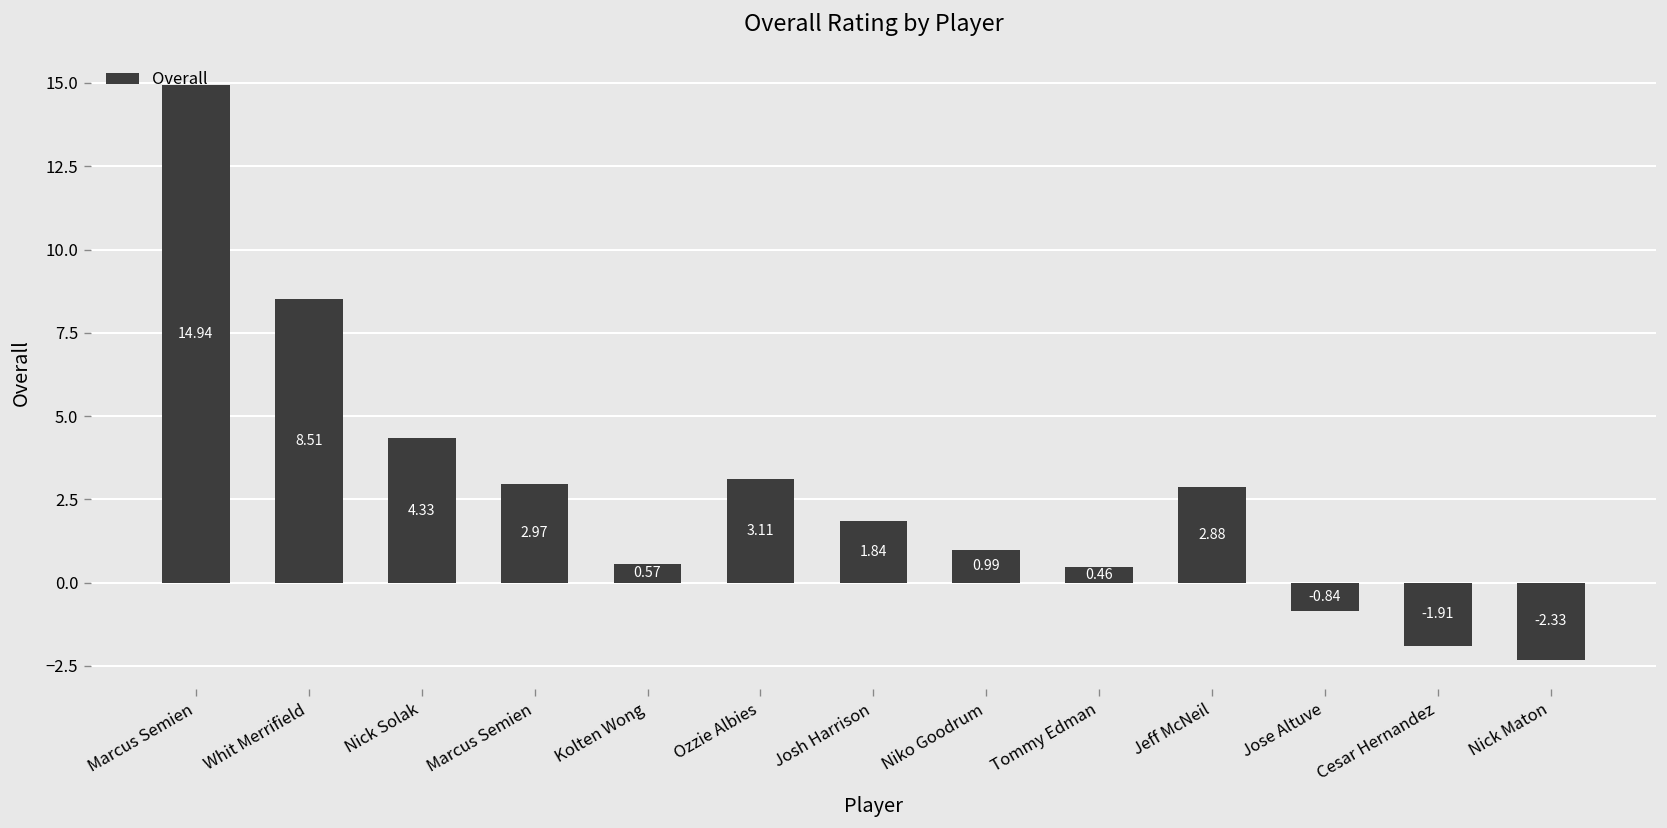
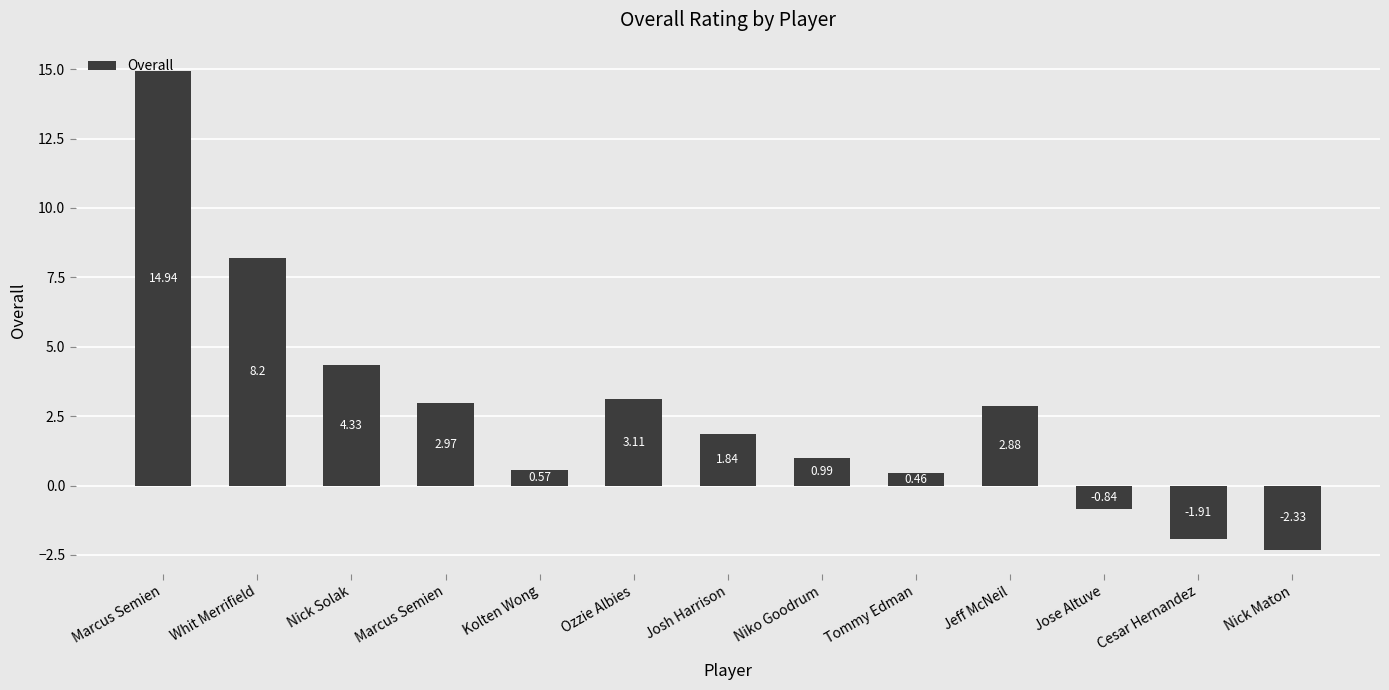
  {
-   "Whit Merrifield": 8.51,
+   "Whit Merrifield": 8.2,
    "Nick Solak": 4.33,
    "Kolten Wong": 0.57,
    "Ozzie Albies": 3.11,
    "Josh Harrison": 1.84,
    "Niko Goodrum": 0.99,
    "Tommy Edman": 0.46,
    "Jeff McNeil": 2.88,
    "Jose Altuve": -0.84,
    "Cesar Hernandez": -1.91,
    "Nick Maton": -2.33
  }
